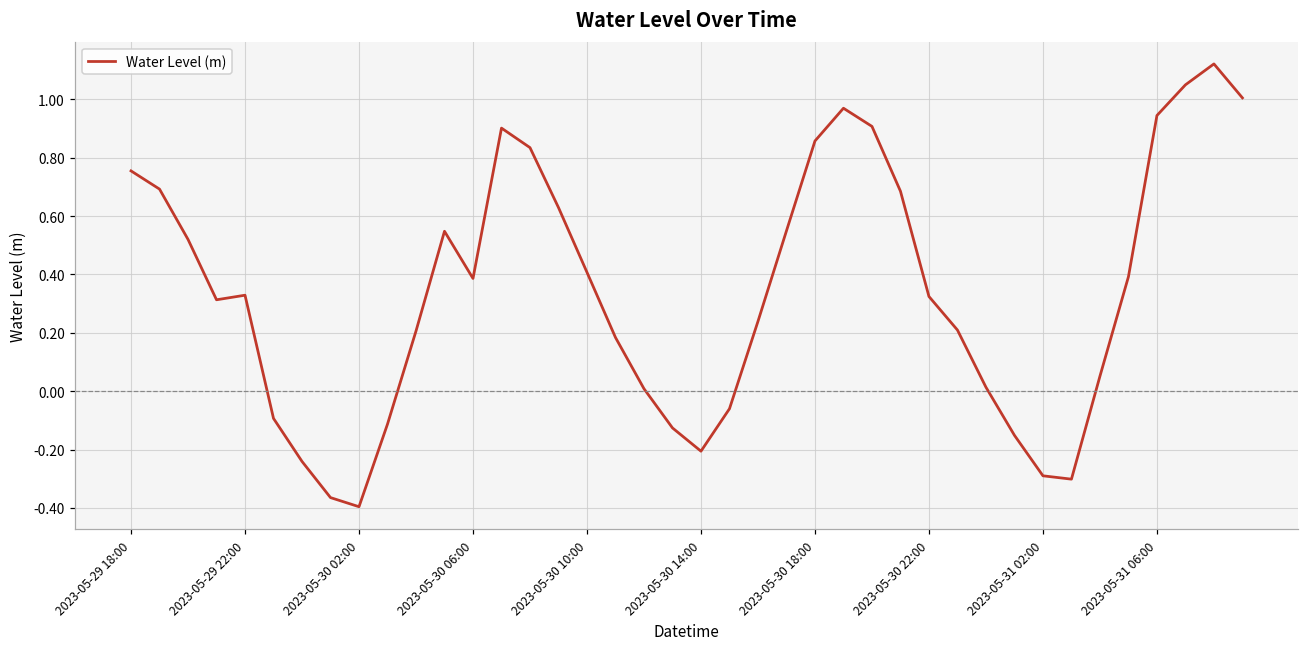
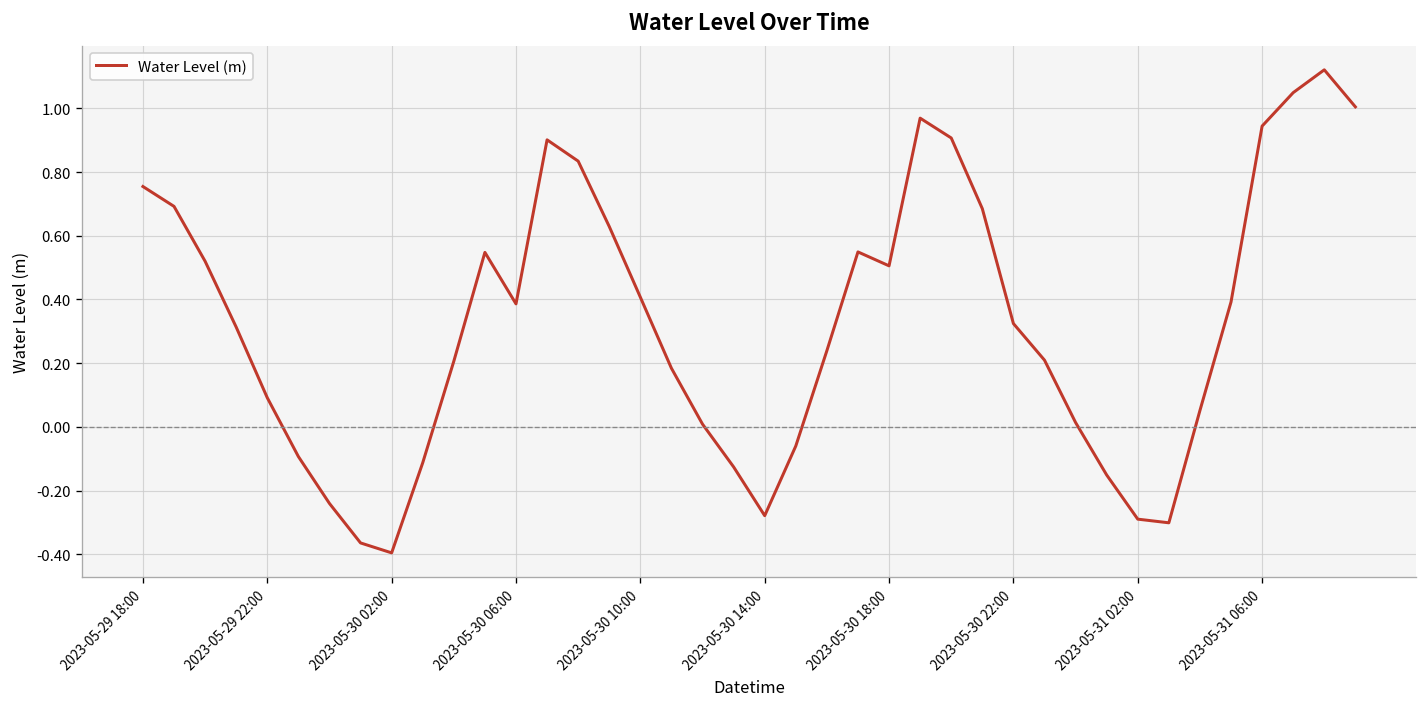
  {
    "2023-05-29 18:00": 0.75,
-   "2023-05-29 22:00": 0.33,
+   "2023-05-29 22:00": 0.09,
    "2023-05-30 02:00": -0.40,
    "2023-05-30 06:00": 0.39,
    "2023-05-30 10:00": 0.41,
-   "2023-05-30 14:00": -0.21,
-   "2023-05-30 18:00": 0.86,
+   "2023-05-30 14:00": -0.28,
+   "2023-05-30 18:00": 0.51,
    "2023-05-30 22:00": 0.32,
    "2023-05-31 02:00": -0.29,
    "2023-05-31 06:00": 0.94
  }
